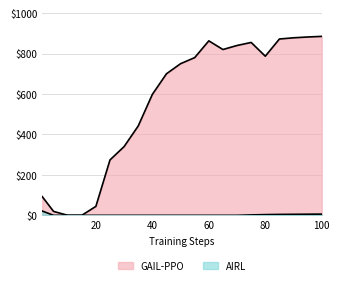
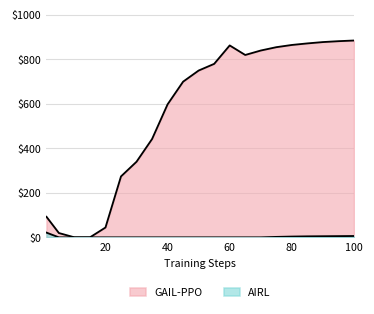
  {
    "GAIL-PPO": {
      "20": "$40",
      "40": "$600",
      "60": "$860",
-     "80": "$790",
+     "80": "$870",
      "100": "$890"
    },
    "AIRL": {
      "20": "$0",
      "40": "$0",
      "60": "$0",
      "80": "$0",
      "100": "$10"
    }
  }
